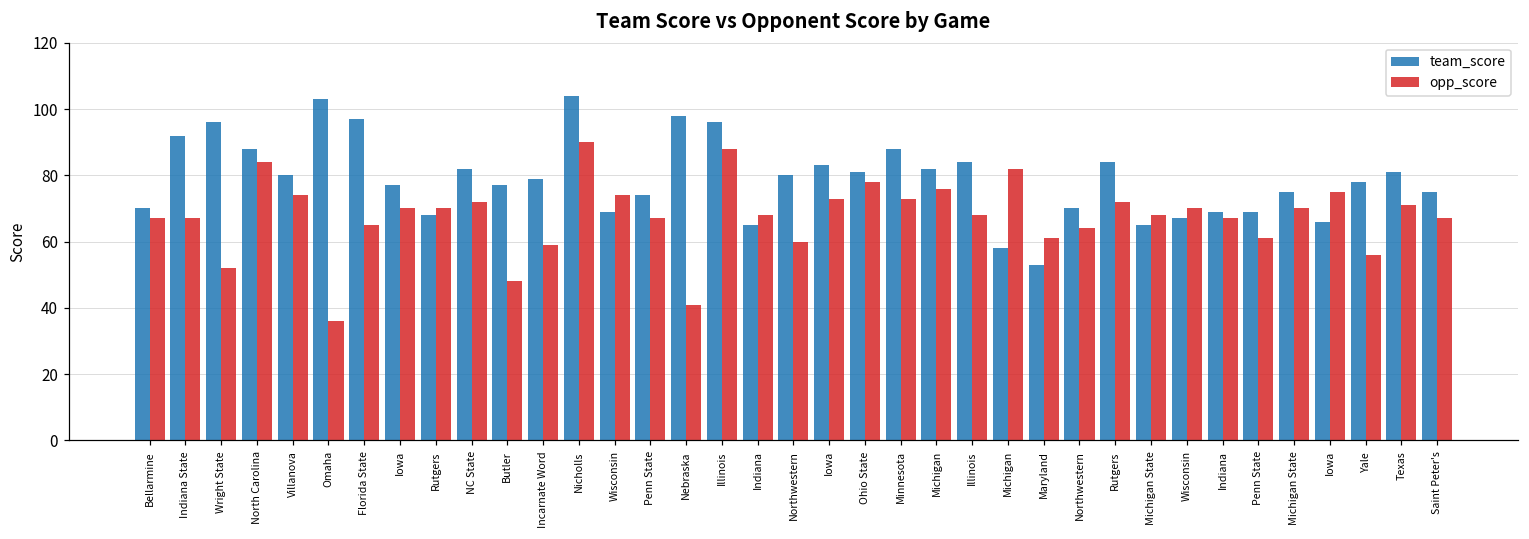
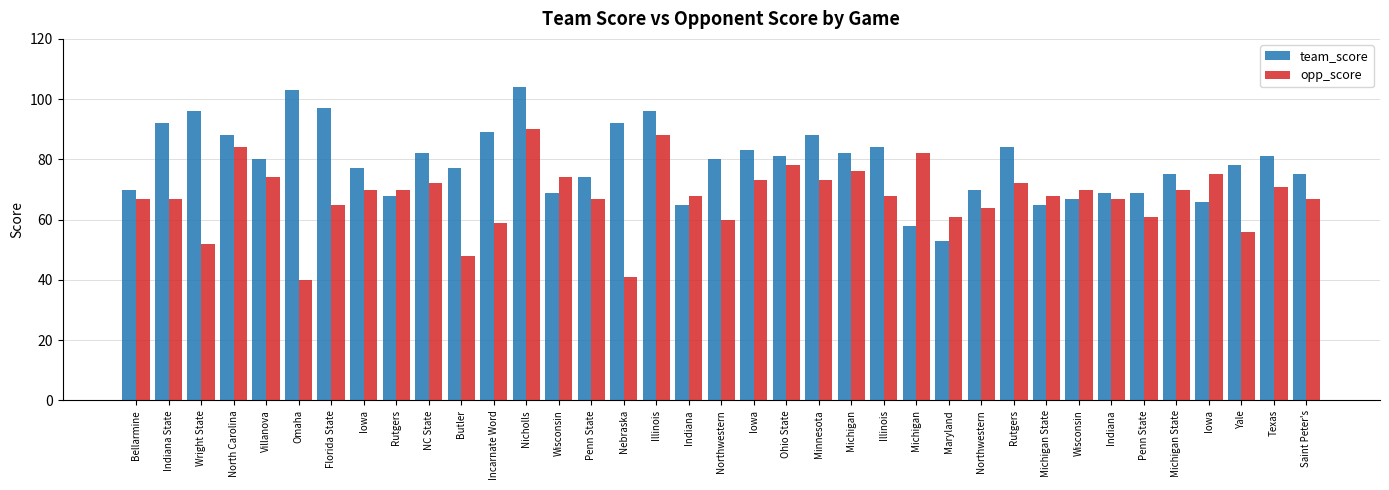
  {
    "team_score": {
      "Bellarmine": 70,
      "Indiana State": 92,
      "Wright State": 96,
      "North Carolina": 88,
      "Villanova": 80,
      "Omaha": 103,
      "Florida State": 97,
      "NC State": 82,
      "Butler": 77,
-     "Incarnate Word": 79,
+     "Incarnate Word": 89,
      "Nicholls": 104,
-     "Nebraska": 98,
+     "Nebraska": 92,
      "Ohio State": 81,
      "Minnesota": 88,
      "Maryland": 53,
      "Yale": 78,
      "Texas": 81,
      "Saint Peter's": 75
    },
    "opp_score": {
      "Bellarmine": 67,
      "Indiana State": 67,
      "Wright State": 52,
      "North Carolina": 84,
      "Villanova": 74,
-     "Omaha": 36,
+     "Omaha": 40,
      "Florida State": 65,
      "NC State": 72,
      "Butler": 48,
      "Incarnate Word": 59,
      "Nicholls": 90,
      "Nebraska": 41,
      "Ohio State": 78,
      "Minnesota": 73,
      "Maryland": 61,
      "Yale": 56,
      "Texas": 71,
      "Saint Peter's": 67
    }
  }
